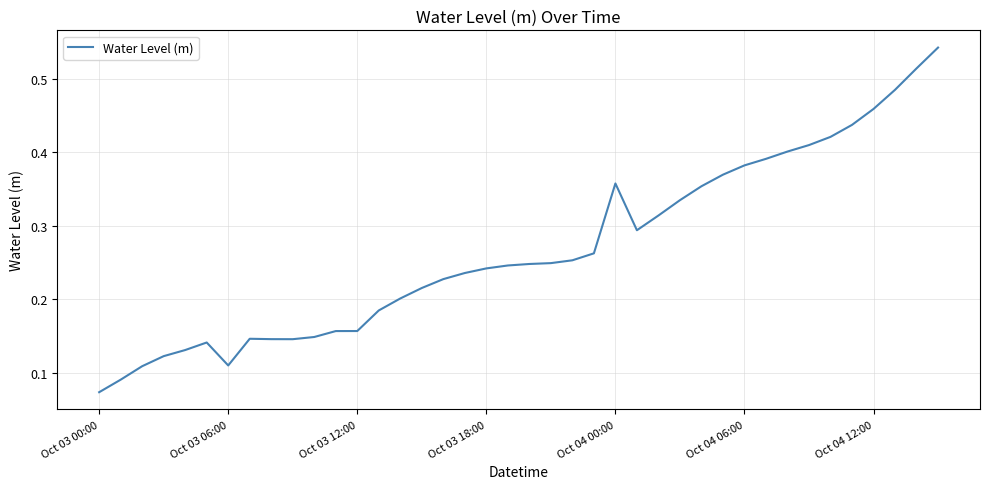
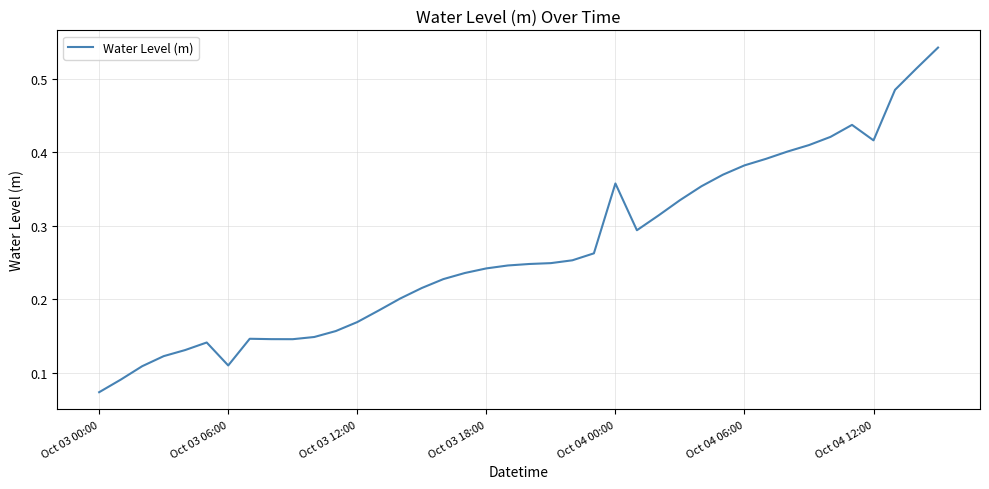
  {
    "Oct 03 00:00": 0.07,
    "Oct 03 06:00": 0.11,
-   "Oct 03 12:00": 0.16,
+   "Oct 03 12:00": 0.17,
    "Oct 03 18:00": 0.24,
    "Oct 04 00:00": 0.36,
    "Oct 04 06:00": 0.38,
-   "Oct 04 12:00": 0.46
+   "Oct 04 12:00": 0.42
  }
